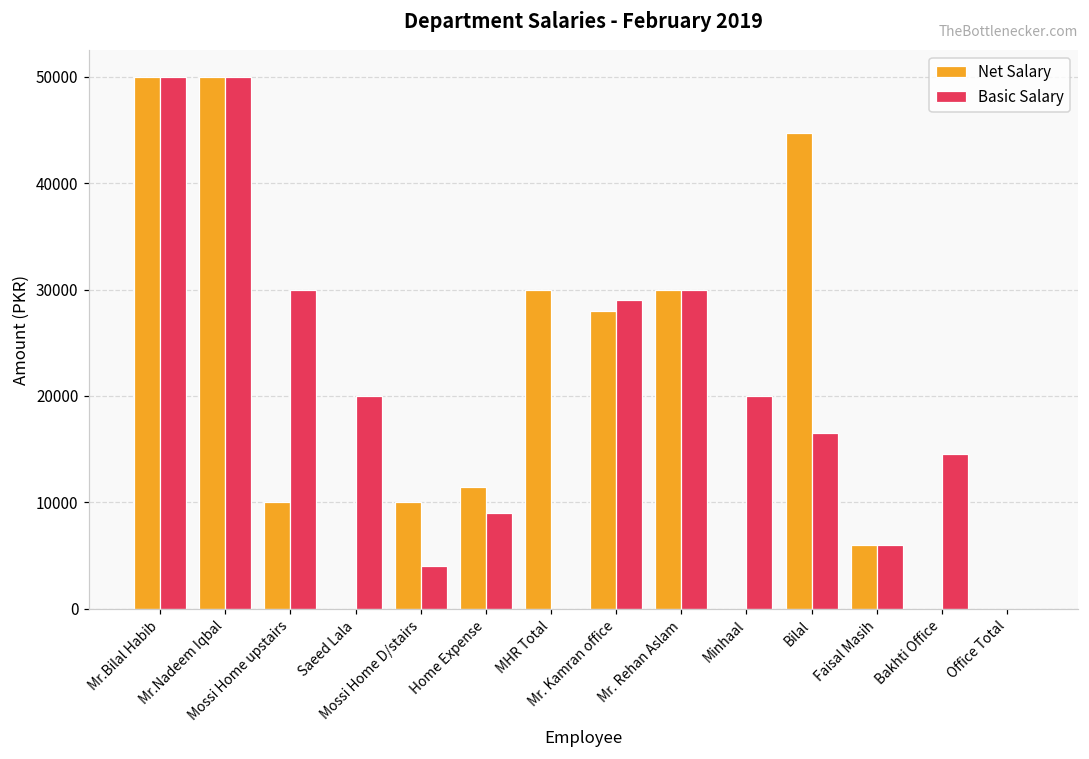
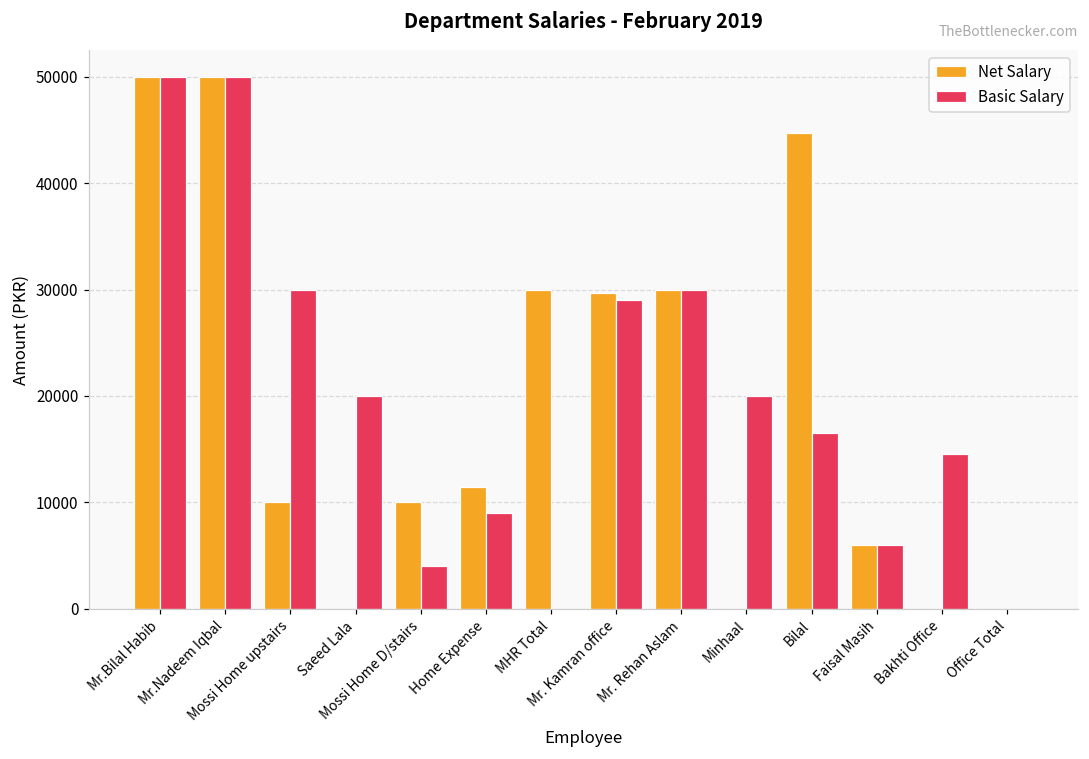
  {
    "Net Salary": {
      "Mr.Bilal Habib": 50000,
      "Mr.Nadeem Iqbal": 50000,
      "Mossi Home upstairs": 10000,
      "Saeed Lala": 0,
      "Mossi Home D/stairs": 10000,
      "Home Expense": 11000,
      "MHR Total": 30000,
-     "Mr. Kamran office": 28000,
+     "Mr. Kamran office": 30000,
      "Mr. Rehan Aslam": 30000,
      "Minhaal": 0,
      "Bilal": 45000,
      "Faisal Masih": 6000,
      "Bakhti Office": 0,
      "Office Total": 0
    },
    "Basic Salary": {
      "Mr.Bilal Habib": 50000,
      "Mr.Nadeem Iqbal": 50000,
      "Mossi Home upstairs": 30000,
      "Saeed Lala": 20000,
      "Mossi Home D/stairs": 4000,
      "Home Expense": 9000,
      "MHR Total": 0,
      "Mr. Kamran office": 29000,
      "Mr. Rehan Aslam": 30000,
      "Minhaal": 20000,
      "Bilal": 17000,
      "Faisal Masih": 6000,
      "Bakhti Office": 15000,
      "Office Total": 0
    }
  }
